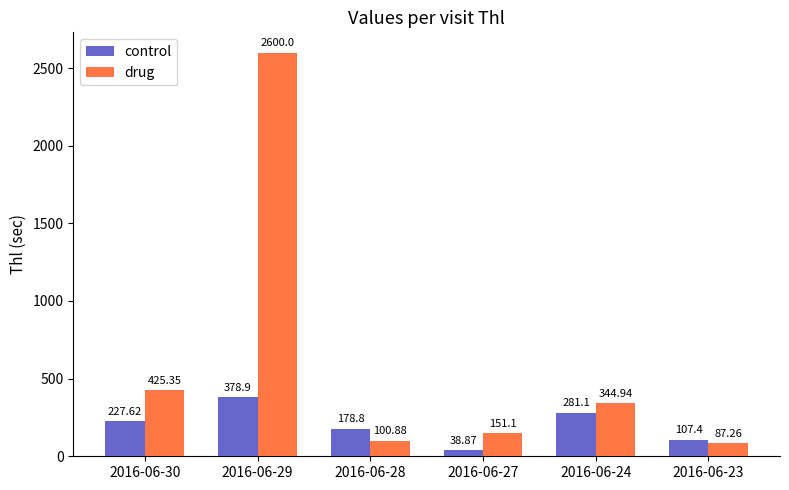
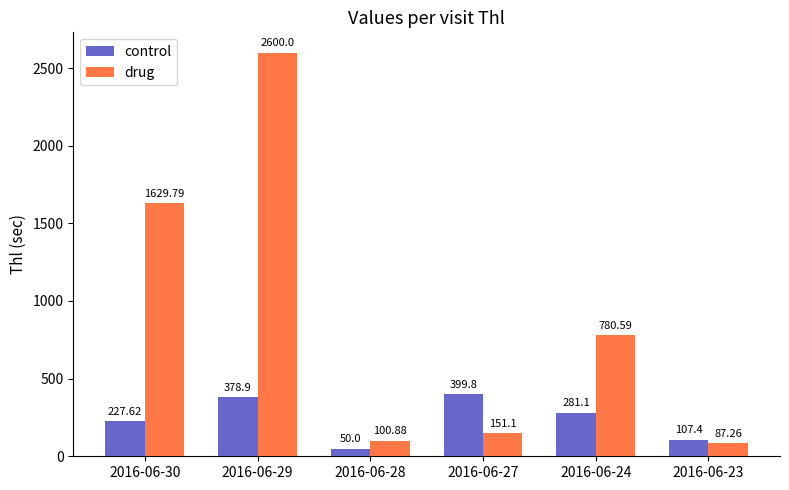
  {
    "control": {
      "2016-06-30": 227.62,
      "2016-06-29": 378.9,
-     "2016-06-28": 178.8,
-     "2016-06-27": 38.87,
+     "2016-06-28": 50.0,
+     "2016-06-27": 399.8,
      "2016-06-24": 281.1,
      "2016-06-23": 107.4
    },
    "drug": {
-     "2016-06-30": 425.35,
+     "2016-06-30": 1629.79,
      "2016-06-29": 2600.0,
      "2016-06-28": 100.88,
      "2016-06-27": 151.1,
-     "2016-06-24": 344.94,
+     "2016-06-24": 780.59,
      "2016-06-23": 87.26
    }
  }
